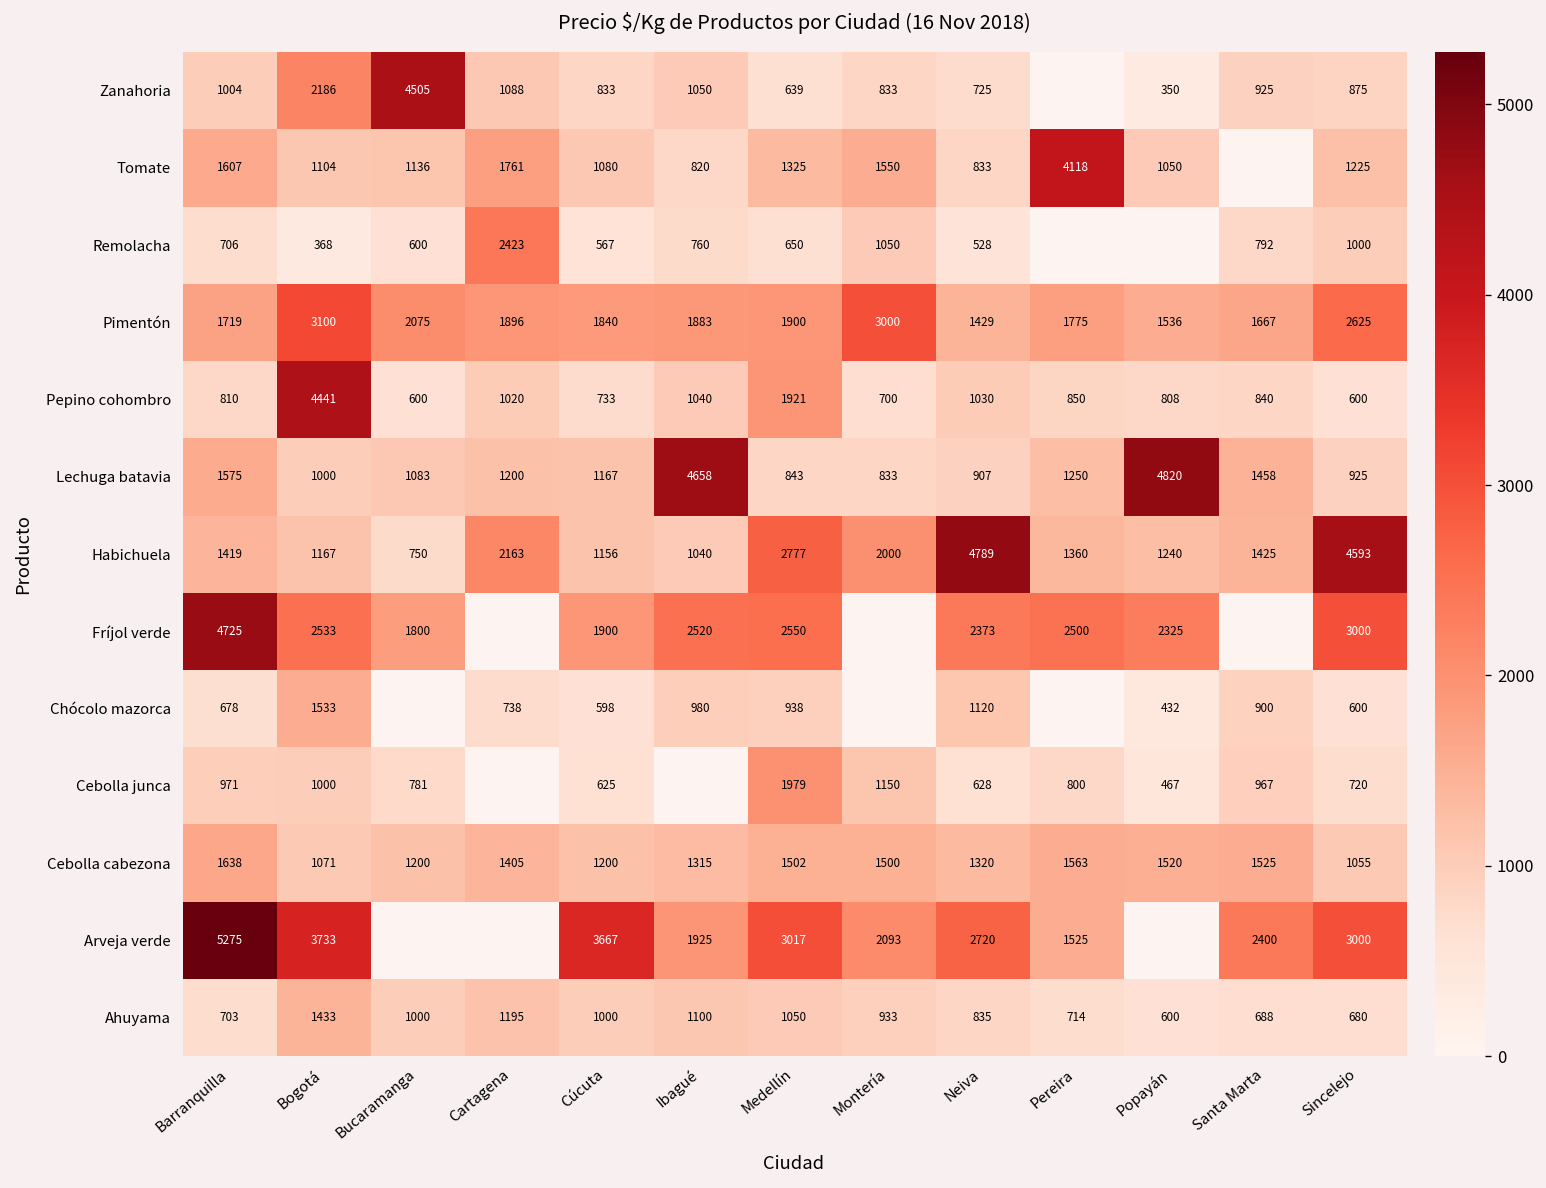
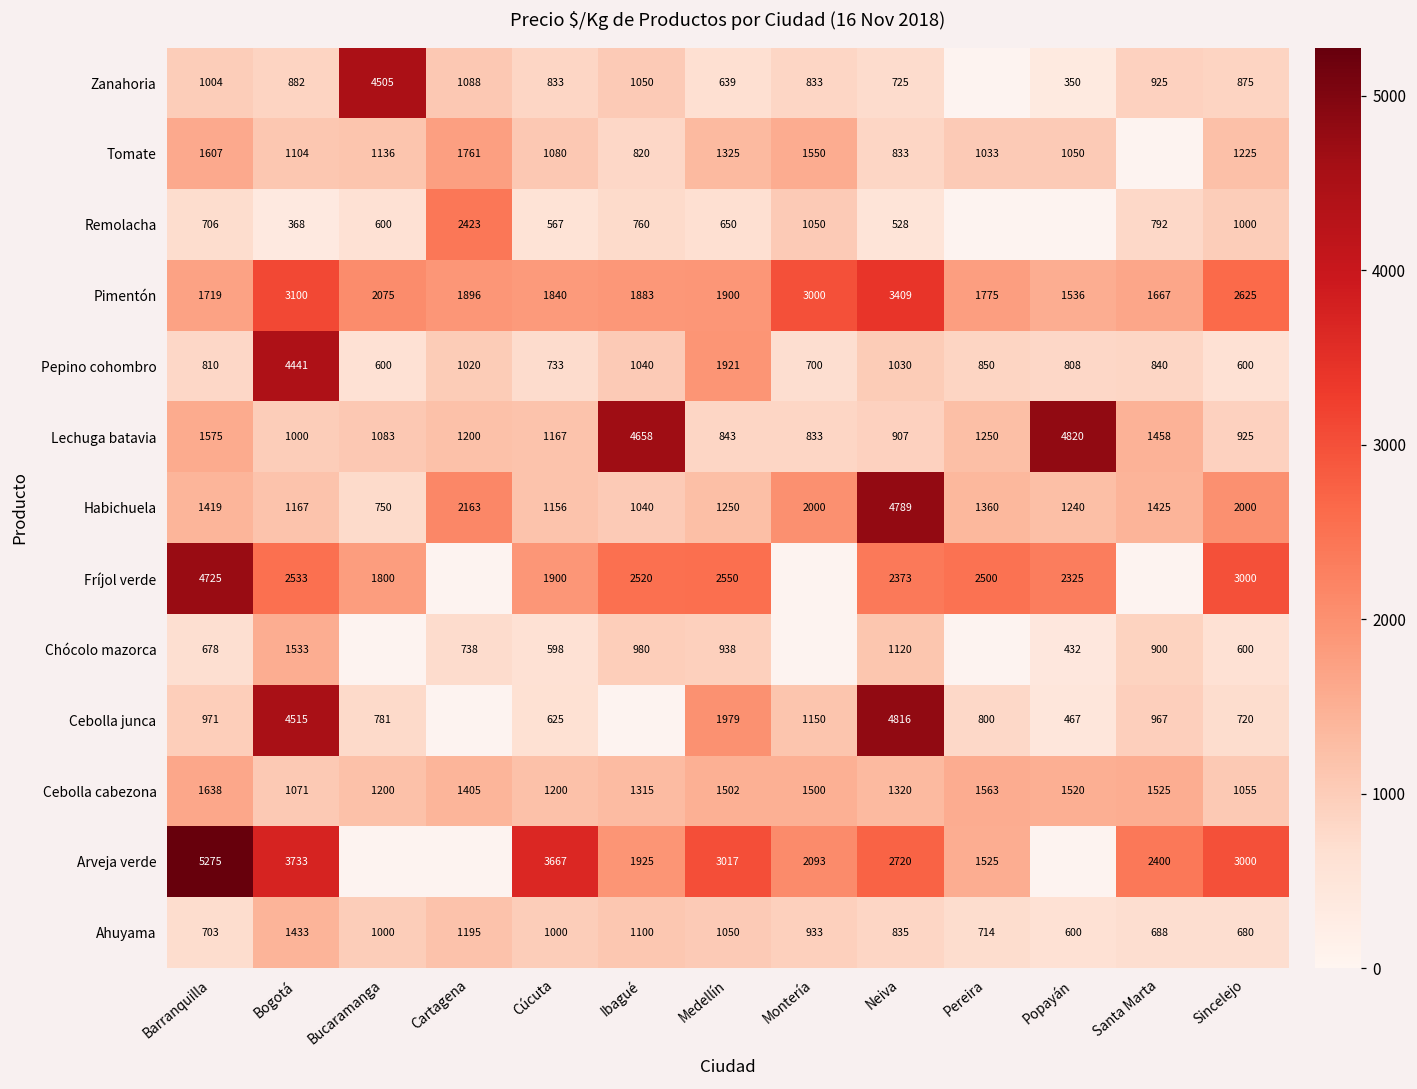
  {
    "Zanahoria": {
      "Barranquilla": 1004,
-     "Bogotá": 2186,
+     "Bogotá": 882,
      "Bucaramanga": 4505,
      "Cartagena": 1088,
      "Cúcuta": 833,
      "Ibagué": 1050,
      "Medellín": 639,
      "Montería": 833,
      "Neiva": 725,
      "Popayán": 350,
      "Santa Marta": 925,
      "Sincelejo": 875
    },
    "Tomate": {
      "Barranquilla": 1607,
      "Bogotá": 1104,
      "Bucaramanga": 1136,
      "Cartagena": 1761,
      "Cúcuta": 1080,
      "Ibagué": 820,
      "Medellín": 1325,
      "Montería": 1550,
      "Neiva": 833,
-     "Pereira": 4118,
+     "Pereira": 1033,
      "Popayán": 1050,
      "Sincelejo": 1225
    },
    "Remolacha": {
      "Barranquilla": 706,
      "Bogotá": 368,
      "Bucaramanga": 600,
      "Cartagena": 2423,
      "Cúcuta": 567,
      "Ibagué": 760,
      "Medellín": 650,
      "Montería": 1050,
      "Neiva": 528,
      "Santa Marta": 792,
      "Sincelejo": 1000
    },
    "Pimentón": {
      "Barranquilla": 1719,
      "Bogotá": 3100,
      "Bucaramanga": 2075,
      "Cartagena": 1896,
      "Cúcuta": 1840,
      "Ibagué": 1883,
      "Medellín": 1900,
      "Montería": 3000,
-     "Neiva": 1429,
+     "Neiva": 3409,
      "Pereira": 1775,
      "Popayán": 1536,
      "Santa Marta": 1667,
      "Sincelejo": 2625
    },
    "Pepino cohombro": {
      "Barranquilla": 810,
      "Bogotá": 4441,
      "Bucaramanga": 600,
      "Cartagena": 1020,
      "Cúcuta": 733,
      "Ibagué": 1040,
      "Medellín": 1921,
      "Montería": 700,
      "Neiva": 1030,
      "Pereira": 850,
      "Popayán": 808,
      "Santa Marta": 840,
      "Sincelejo": 600
    },
    "Lechuga batavia": {
      "Barranquilla": 1575,
      "Bogotá": 1000,
      "Bucaramanga": 1083,
      "Cartagena": 1200,
      "Cúcuta": 1167,
      "Ibagué": 4658,
      "Medellín": 843,
      "Montería": 833,
      "Neiva": 907,
      "Pereira": 1250,
      "Popayán": 4820,
      "Santa Marta": 1458,
      "Sincelejo": 925
    },
    "Habichuela": {
      "Barranquilla": 1419,
      "Bogotá": 1167,
      "Bucaramanga": 750,
      "Cartagena": 2163,
      "Cúcuta": 1156,
      "Ibagué": 1040,
-     "Medellín": 2777,
+     "Medellín": 1250,
      "Montería": 2000,
      "Neiva": 4789,
      "Pereira": 1360,
      "Popayán": 1240,
      "Santa Marta": 1425,
-     "Sincelejo": 4593
+     "Sincelejo": 2000
    },
    "Fríjol verde": {
      "Barranquilla": 4725,
      "Bogotá": 2533,
      "Bucaramanga": 1800,
      "Cúcuta": 1900,
      "Ibagué": 2520,
      "Medellín": 2550,
      "Neiva": 2373,
      "Pereira": 2500,
      "Popayán": 2325,
      "Sincelejo": 3000
    },
    "Chócolo mazorca": {
      "Barranquilla": 678,
      "Bogotá": 1533,
      "Cartagena": 738,
      "Cúcuta": 598,
      "Ibagué": 980,
      "Medellín": 938,
      "Neiva": 1120,
      "Popayán": 432,
      "Santa Marta": 900,
      "Sincelejo": 600
    },
    "Cebolla junca": {
      "Barranquilla": 971,
-     "Bogotá": 1000,
+     "Bogotá": 4515,
      "Bucaramanga": 781,
      "Cúcuta": 625,
      "Medellín": 1979,
      "Montería": 1150,
-     "Neiva": 628,
+     "Neiva": 4816,
      "Pereira": 800,
      "Popayán": 467,
      "Santa Marta": 967,
      "Sincelejo": 720
    },
    "Cebolla cabezona": {
      "Barranquilla": 1638,
      "Bogotá": 1071,
      "Bucaramanga": 1200,
      "Cartagena": 1405,
      "Cúcuta": 1200,
      "Ibagué": 1315,
      "Medellín": 1502,
      "Montería": 1500,
      "Neiva": 1320,
      "Pereira": 1563,
      "Popayán": 1520,
      "Santa Marta": 1525,
      "Sincelejo": 1055
    },
    "Arveja verde": {
      "Barranquilla": 5275,
      "Bogotá": 3733,
      "Cúcuta": 3667,
      "Ibagué": 1925,
      "Medellín": 3017,
      "Montería": 2093,
      "Neiva": 2720,
      "Pereira": 1525,
      "Santa Marta": 2400,
      "Sincelejo": 3000
    },
    "Ahuyama": {
      "Barranquilla": 703,
      "Bogotá": 1433,
      "Bucaramanga": 1000,
      "Cartagena": 1195,
      "Cúcuta": 1000,
      "Ibagué": 1100,
      "Medellín": 1050,
      "Montería": 933,
      "Neiva": 835,
      "Pereira": 714,
      "Popayán": 600,
      "Santa Marta": 688,
      "Sincelejo": 680
    }
  }
